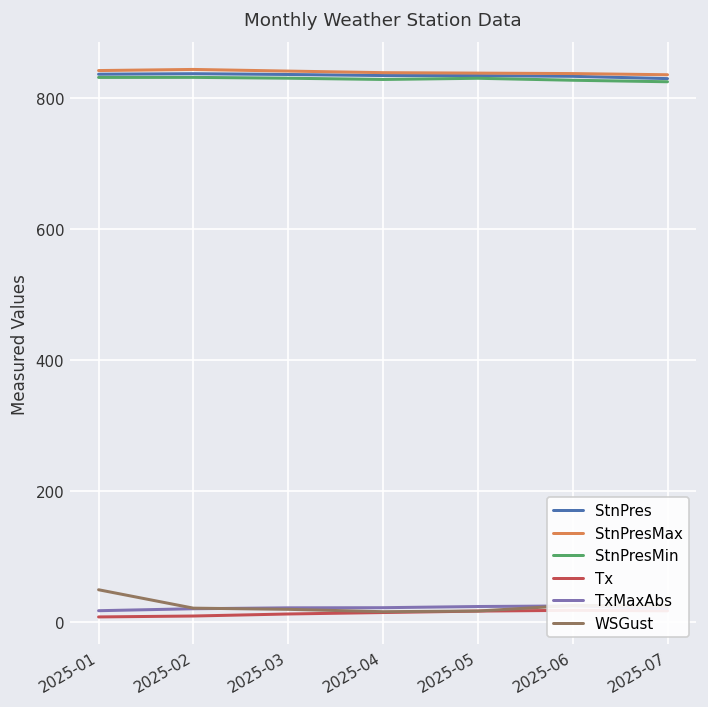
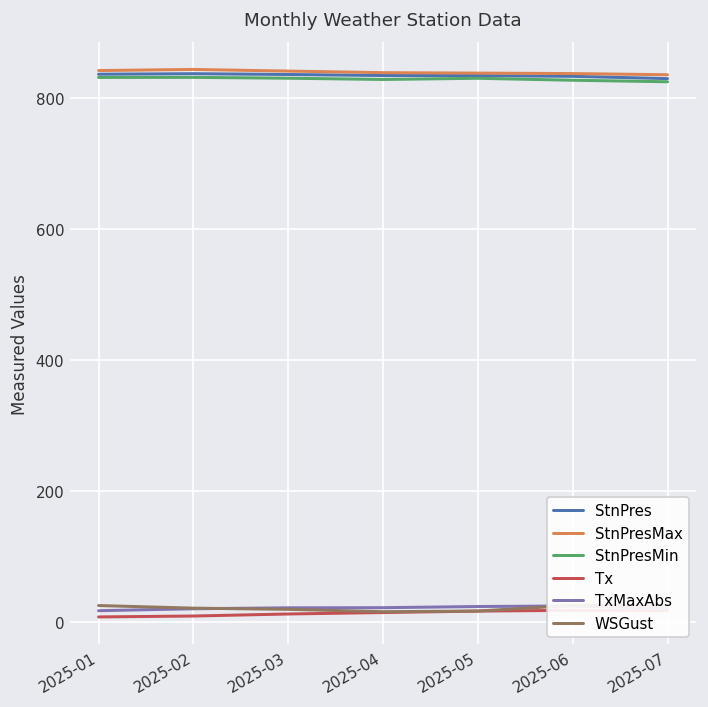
  {
    "StnPresMin": {
      "2025-01": 830,
      "2025-02": 830,
      "2025-03": 830,
      "2025-04": 830,
      "2025-06": 830,
      "2025-07": 830
    },
    "WSGust": {
-     "2025-01": 50
+     "2025-01": 30
    }
  }
